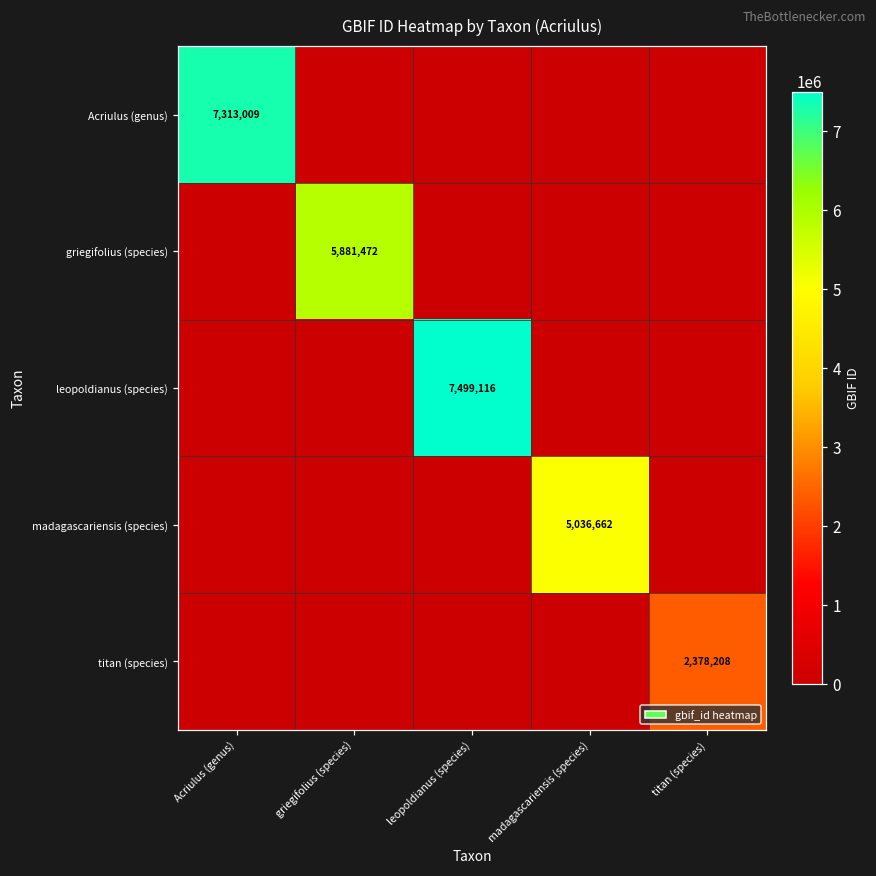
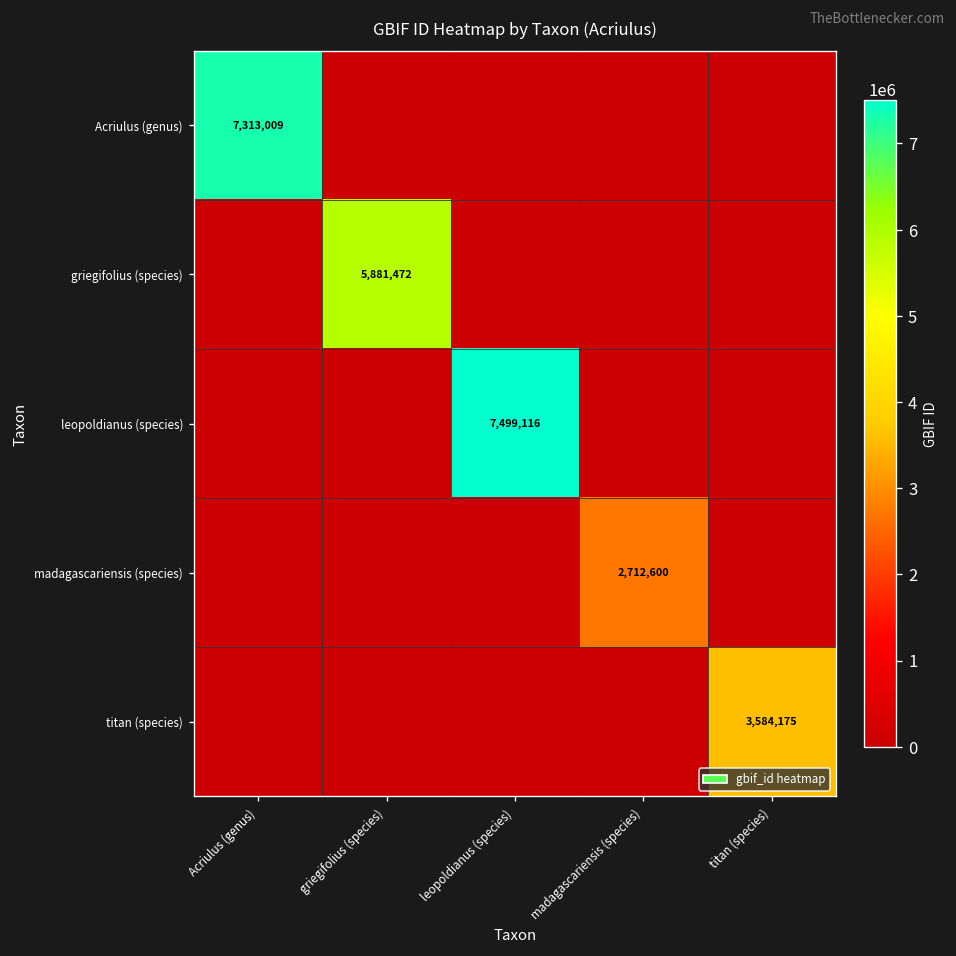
  {
    "Acriulus (genus)": {
      "Acriulus (genus)": "7,313,009"
    },
    "griegifolius (species)": {
      "griegifolius (species)": "5,881,472"
    },
    "leopoldianus (species)": {
      "leopoldianus (species)": "7,499,116"
    },
    "madagascariensis (species)": {
-     "madagascariensis (species)": "5,036,662"
+     "madagascariensis (species)": "2,712,600"
    },
    "titan (species)": {
-     "titan (species)": "2,378,208"
+     "titan (species)": "3,584,175"
    }
  }
